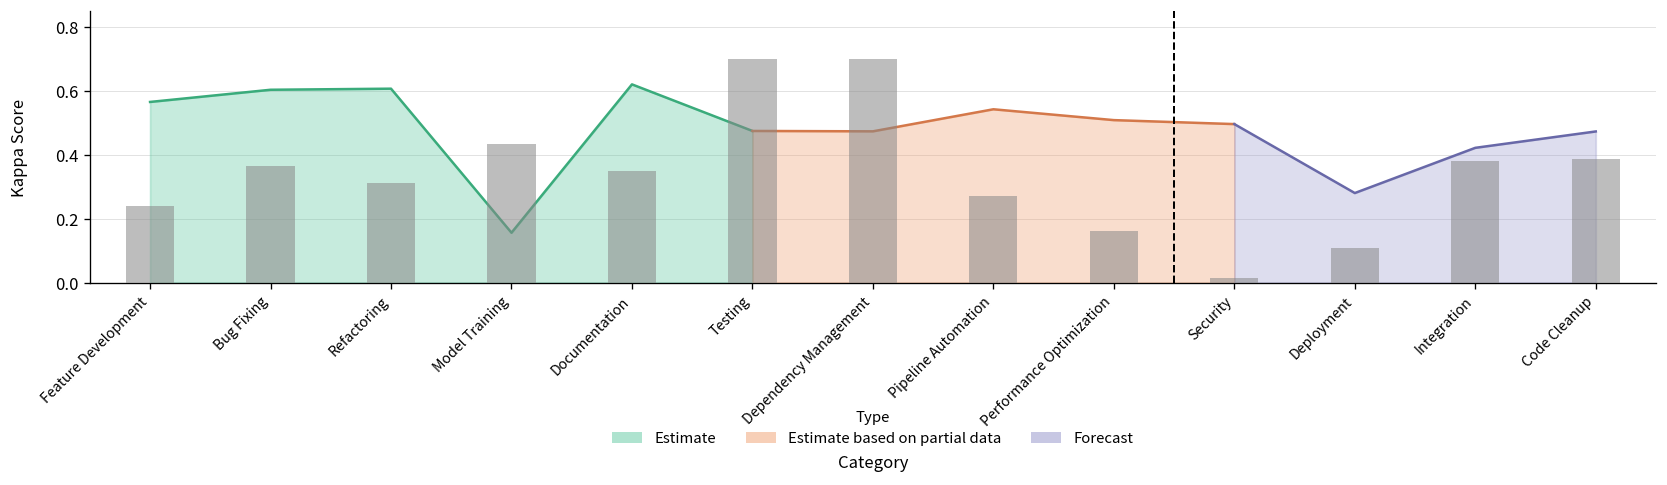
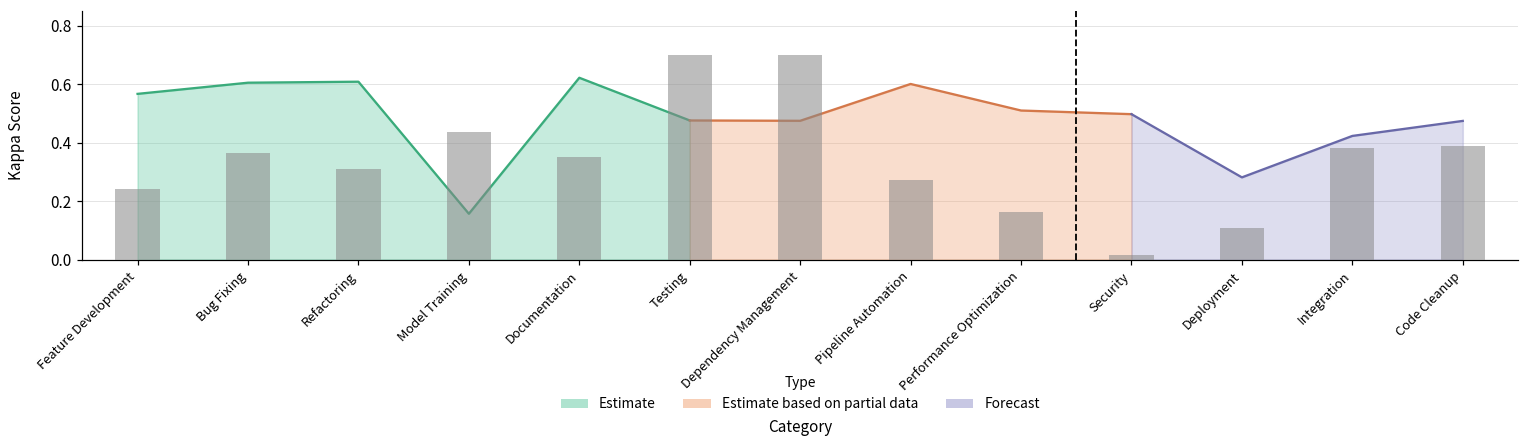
  {
    "Estimate based on partial data": {
      "Dependency Management": 0.47,
-     "Pipeline Automation": 0.54,
+     "Pipeline Automation": 0.60,
      "Performance Optimization": 0.51
    }
  }
